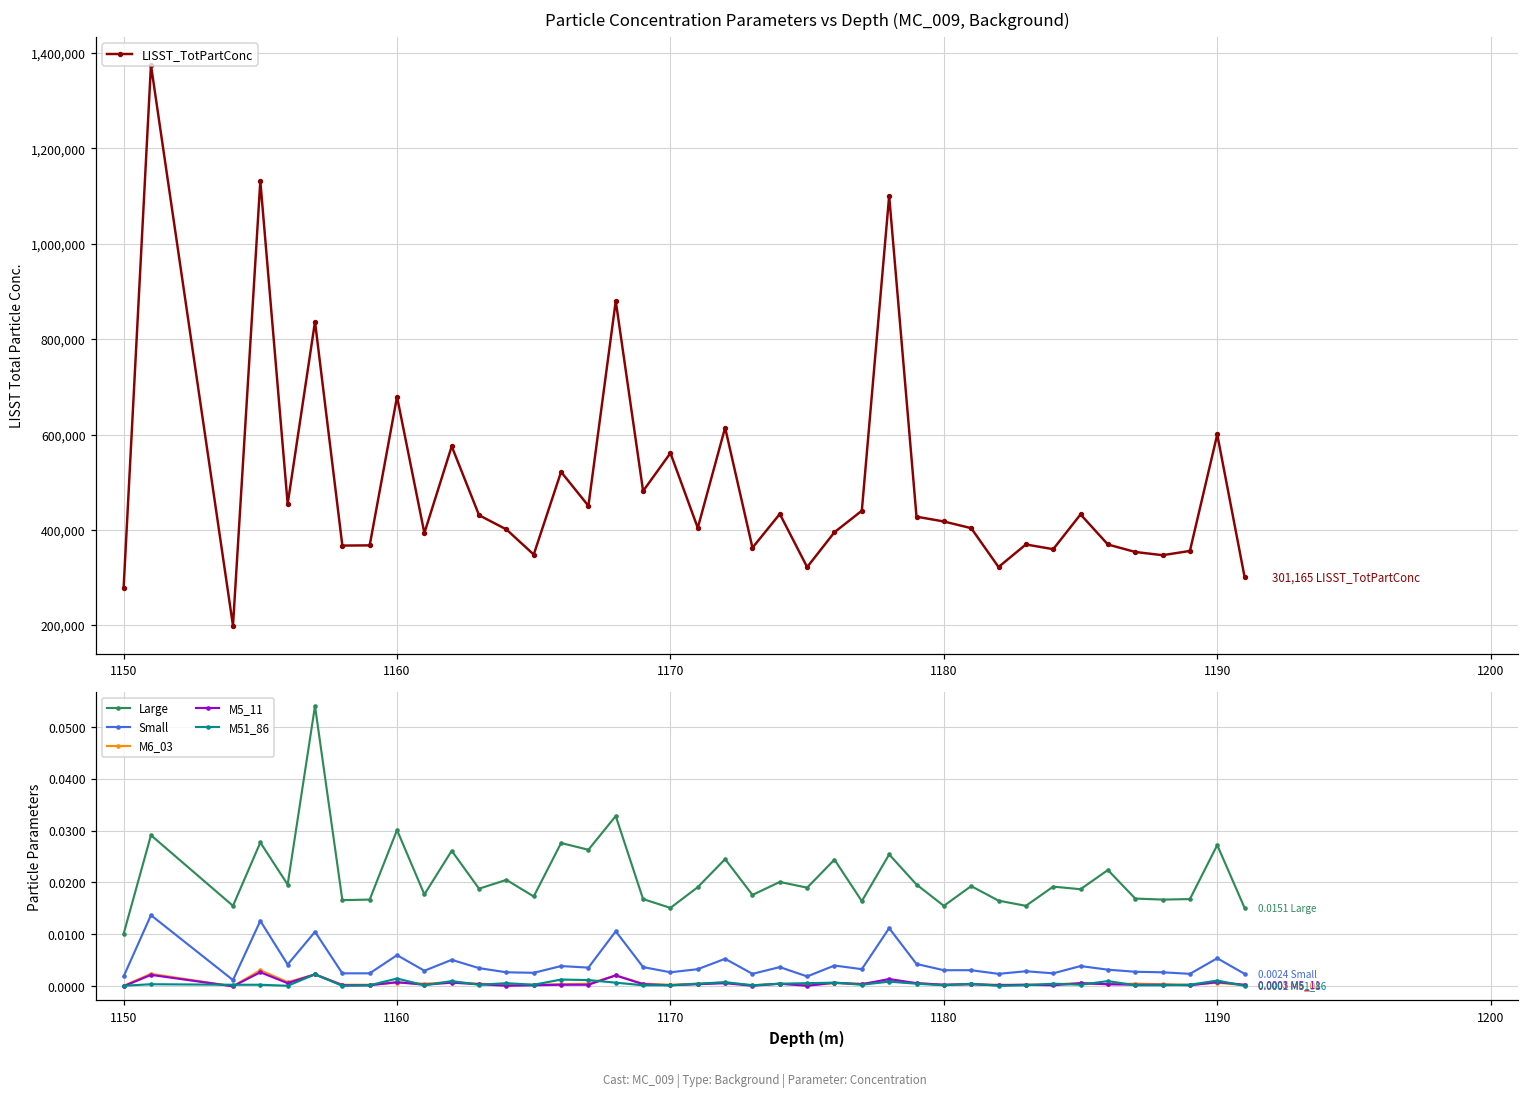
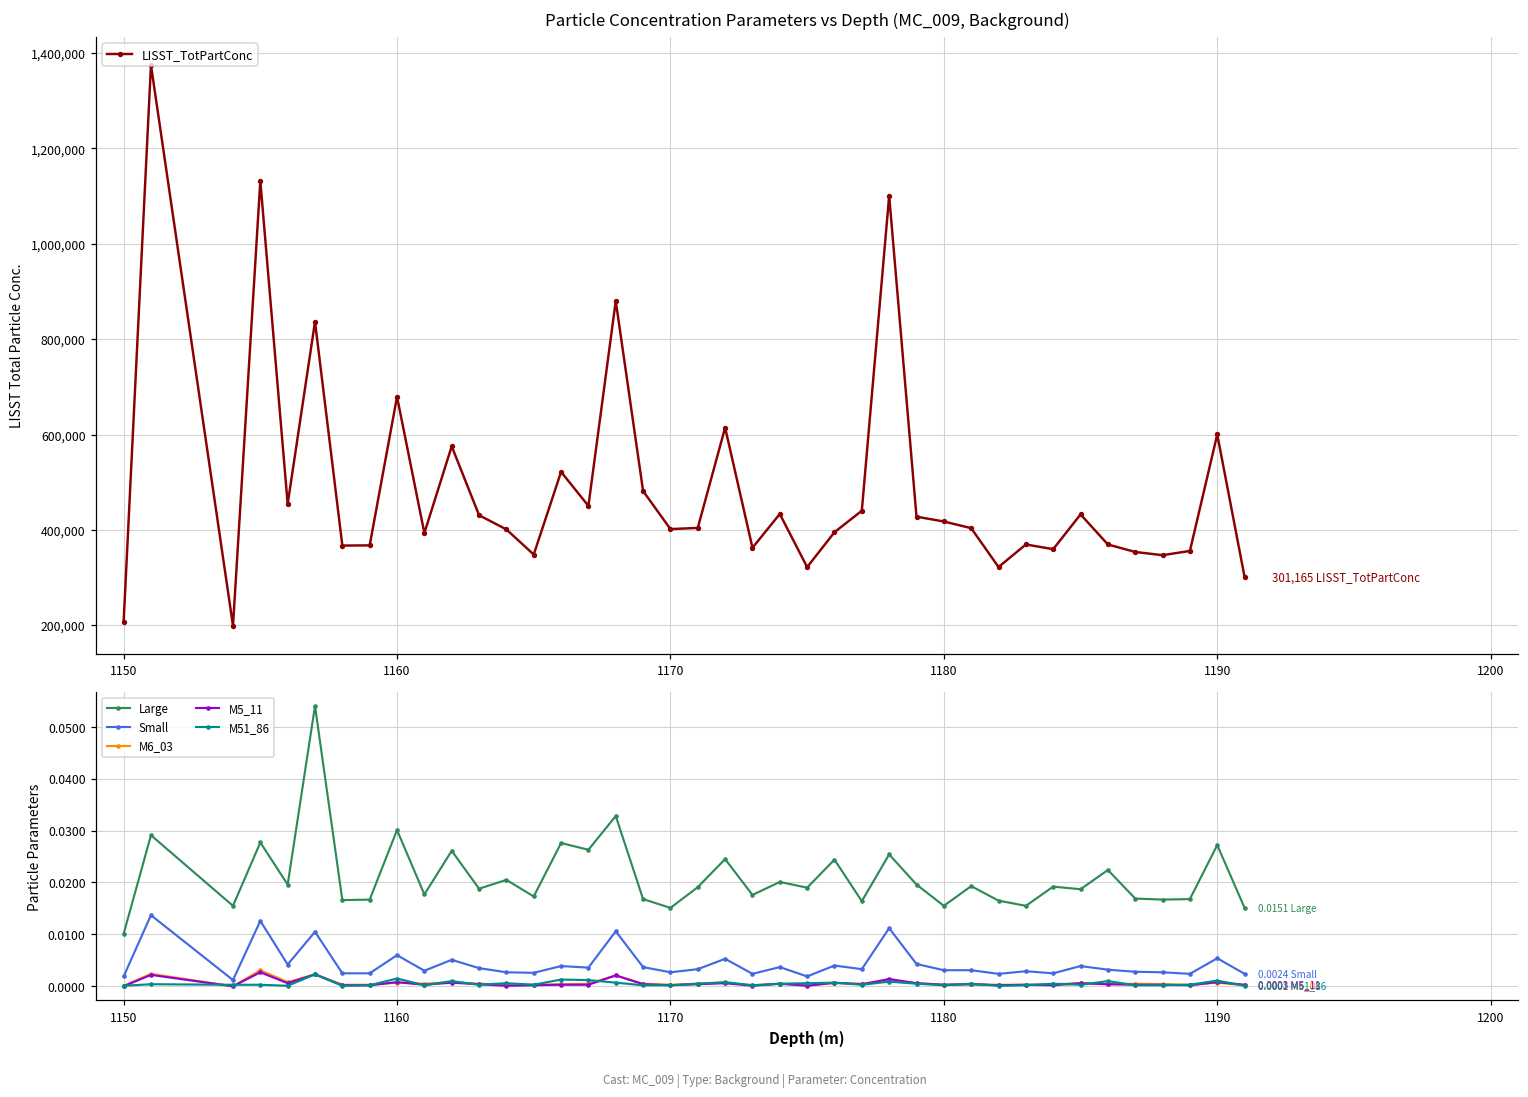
  {
    "Particle Concentration Parameters vs Depth (MC_009, Background)": {
-     "1150": "280,000",
+     "1150": "210,000",
      "1160": "680,000",
-     "1170": "560,000",
+     "1170": "400,000",
      "1180": "420,000",
      "1190": "600,000"
    }
  }
